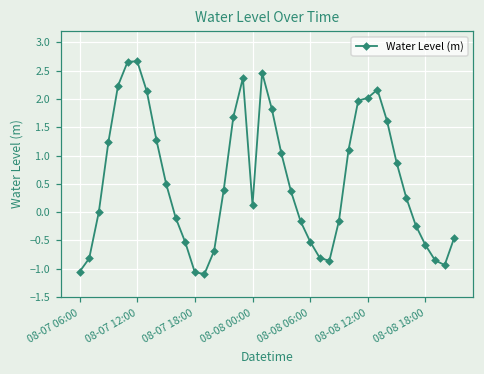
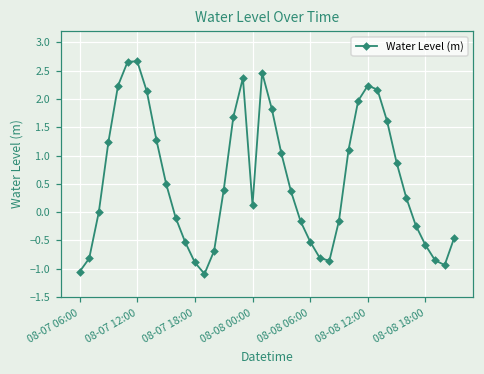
  {
    "08-07 06:00": -1.1,
    "08-07 12:00": 2.7,
-   "08-07 18:00": -1.1,
+   "08-07 18:00": -0.9,
    "08-08 00:00": 0.1,
    "08-08 06:00": -0.5,
-   "08-08 12:00": 2.0,
+   "08-08 12:00": 2.2,
    "08-08 18:00": -0.6
  }
